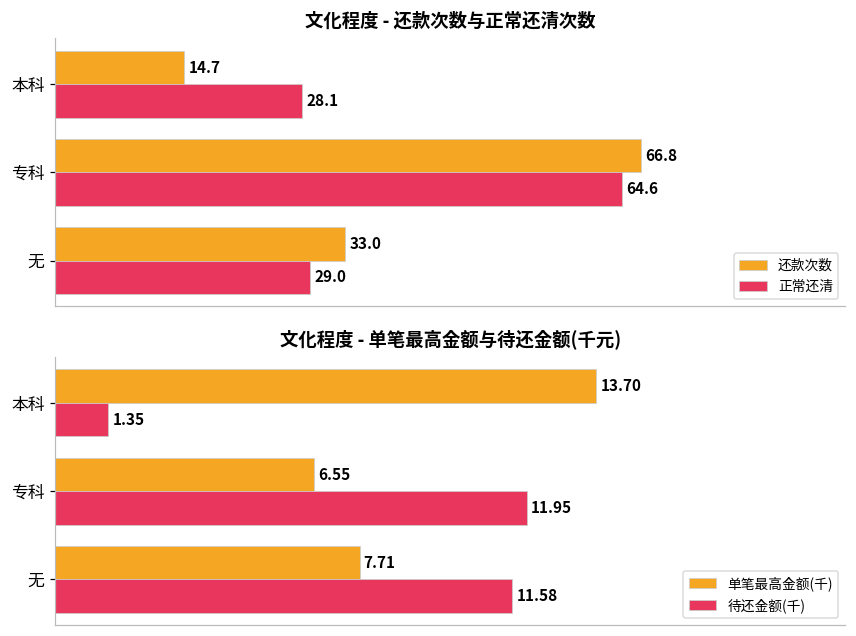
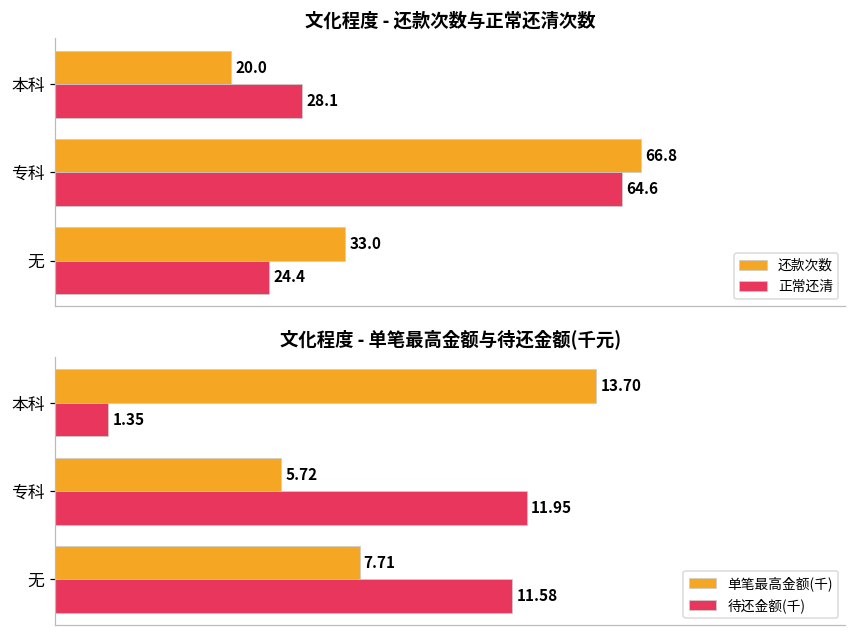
  {
    "文化程度 - 还款次数与正常还清次数": {
      "还款次数": {
-       "本科": 14.7,
+       "本科": 20.0,
        "专科": 66.8,
        "无": 33.0
      },
      "正常还清": {
        "本科": 28.1,
        "专科": 64.6,
-       "无": 29.0
+       "无": 24.4
      }
    },
    "文化程度 - 单笔最高金额与待还金额(千元)": {
      "单笔最高金额(千)": {
        "本科": 13.70,
-       "专科": 6.55,
+       "专科": 5.72,
        "无": 7.71
      },
      "待还金额(千)": {
        "本科": 1.35,
        "专科": 11.95,
        "无": 11.58
      }
    }
  }
